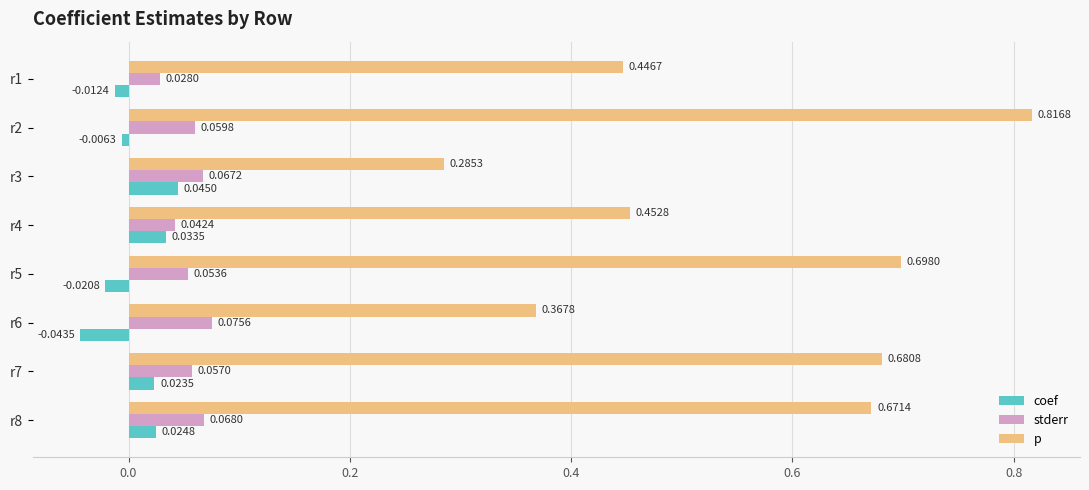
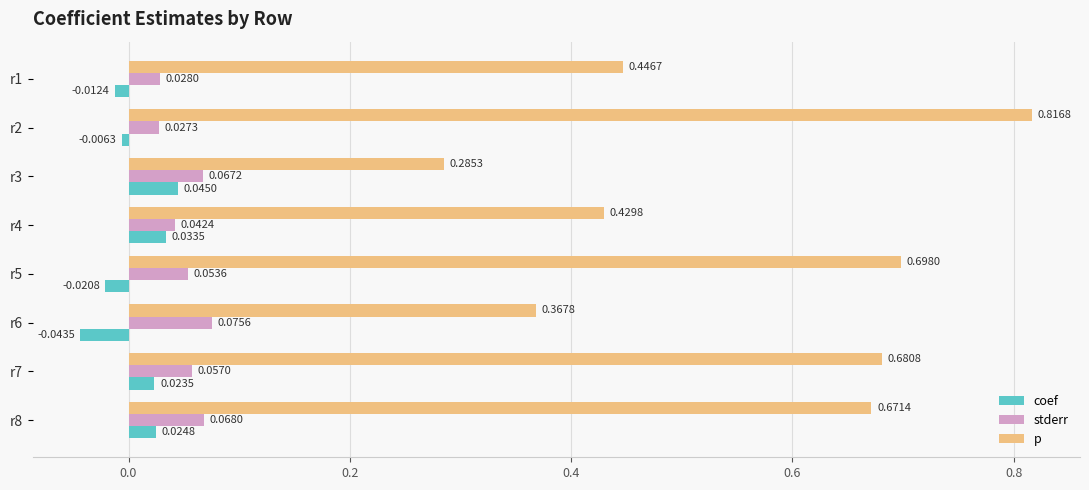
  {
    "coef": {
      "r1": -0.0124,
      "r2": -0.0063,
      "r3": 0.0450,
      "r4": 0.0335,
      "r5": -0.0208,
      "r6": -0.0435,
      "r7": 0.0235,
      "r8": 0.0248
    },
    "stderr": {
      "r1": 0.0280,
-     "r2": 0.0598,
+     "r2": 0.0273,
      "r3": 0.0672,
      "r4": 0.0424,
      "r5": 0.0536,
      "r6": 0.0756,
      "r7": 0.0570,
      "r8": 0.0680
    },
    "p": {
      "r1": 0.4467,
      "r2": 0.8168,
      "r3": 0.2853,
-     "r4": 0.4528,
+     "r4": 0.4298,
      "r5": 0.6980,
      "r6": 0.3678,
      "r7": 0.6808,
      "r8": 0.6714
    }
  }
